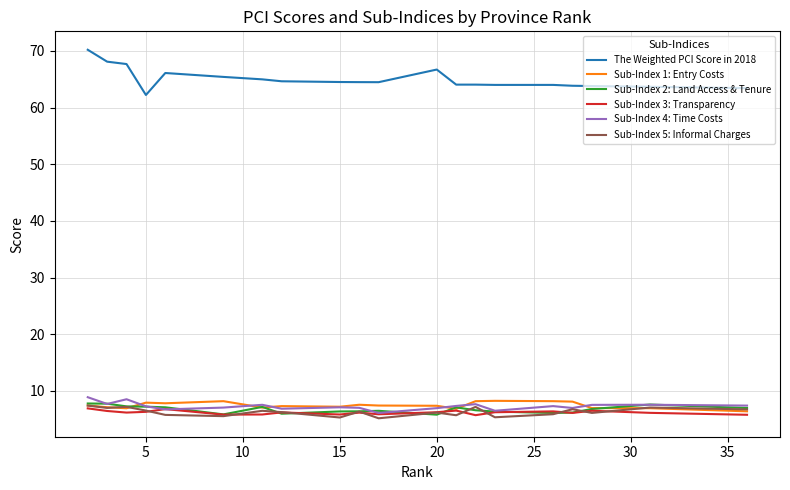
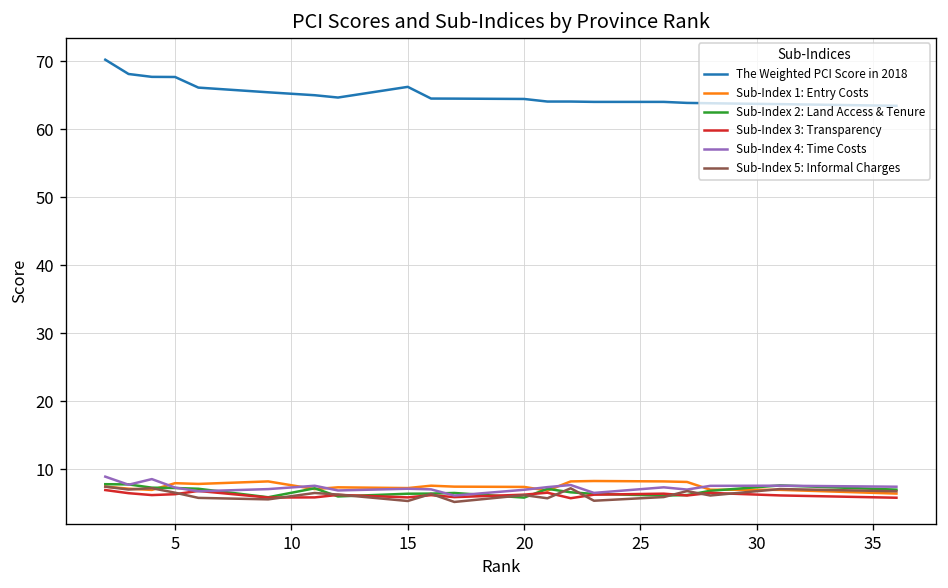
  {
    "The Weighted PCI Score in 2018": {
-     "5": 62,
-     "15": 65,
-     "20": 67
+     "5": 68,
+     "15": 66,
+     "20": 64
    },
    "Sub-Index 1: Entry Costs": {
      "5": 8
    },
    "Sub-Index 2: Land Access & Tenure": {
      "15": 6
    },
    "Sub-Index 3: Transparency": {
      "15": 6
    },
    "Sub-Index 5: Informal Charges": {
      "15": 5
    }
  }
